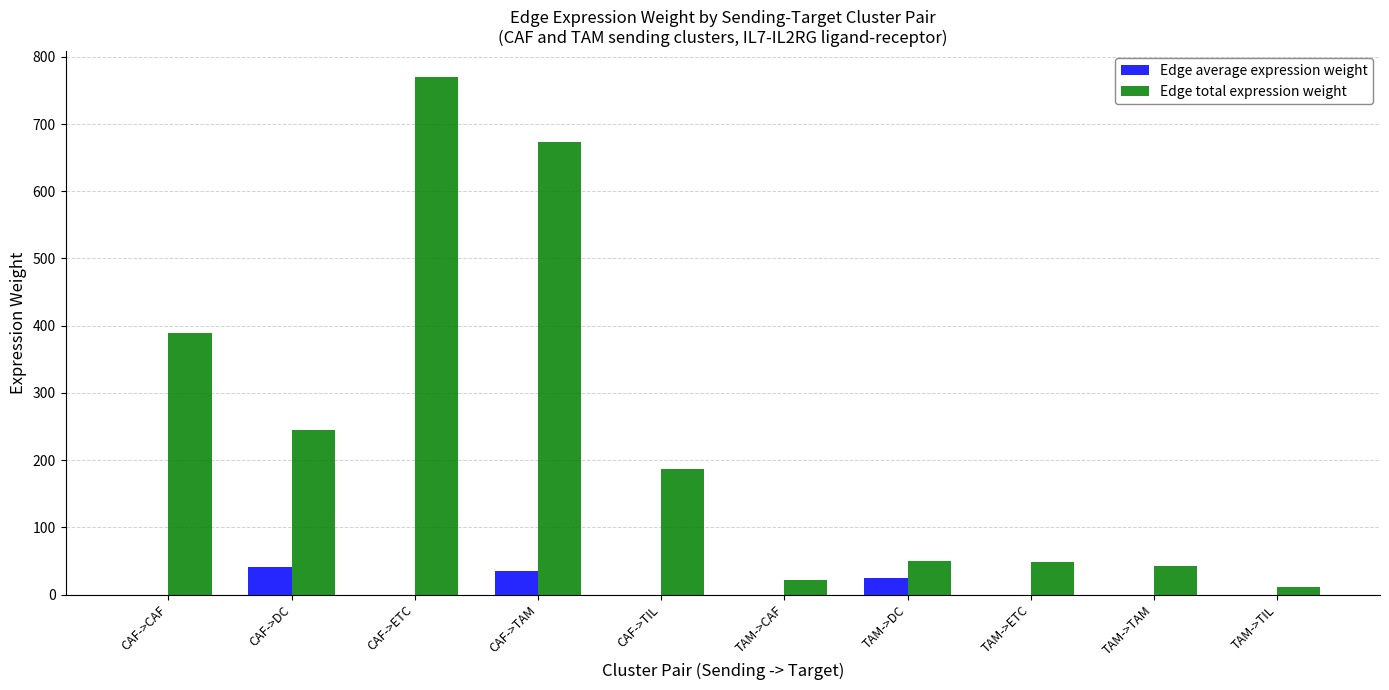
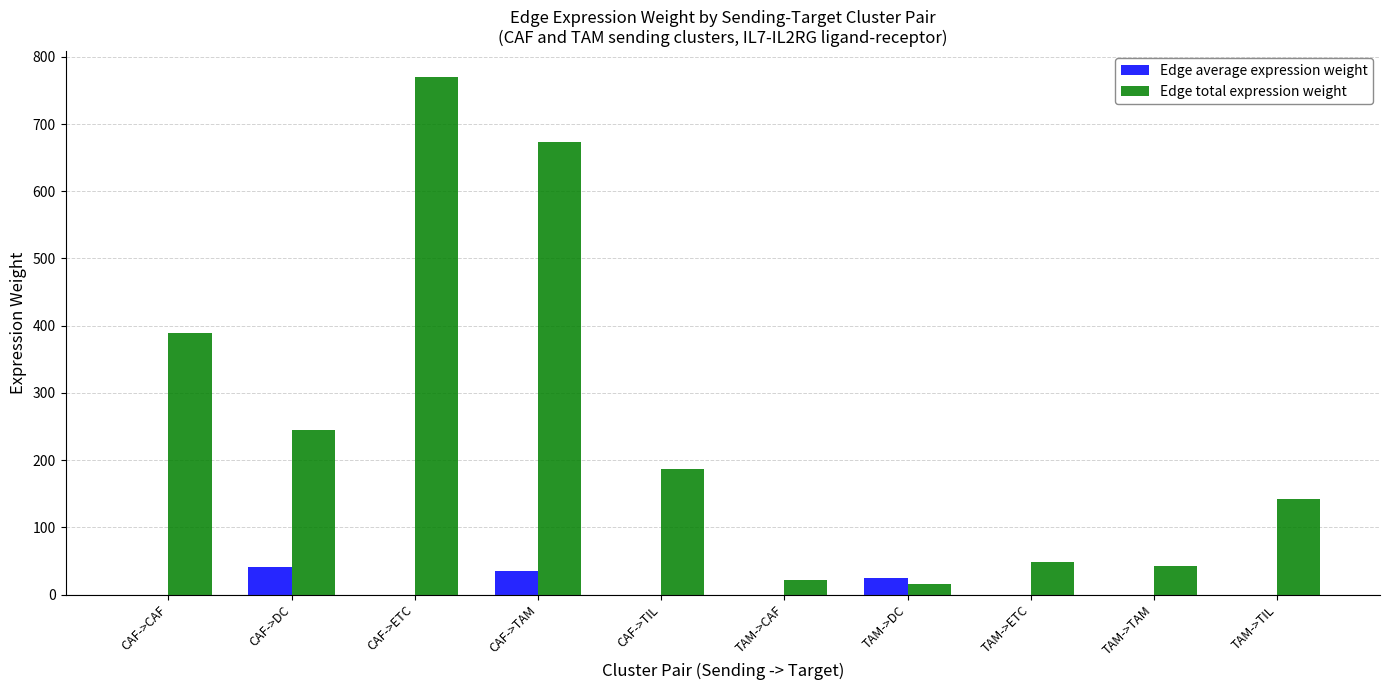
  {
    "Edge average expression weight": {
      "CAF->DC": 40,
      "CAF->TAM": 30,
      "TAM->DC": 30
    },
    "Edge total expression weight": {
      "CAF->CAF": 390,
      "CAF->DC": 240,
      "CAF->ETC": 770,
      "CAF->TAM": 670,
      "CAF->TIL": 190,
      "TAM->CAF": 20,
-     "TAM->DC": 50,
+     "TAM->DC": 20,
      "TAM->ETC": 50,
      "TAM->TAM": 40,
-     "TAM->TIL": 10
+     "TAM->TIL": 140
    }
  }
